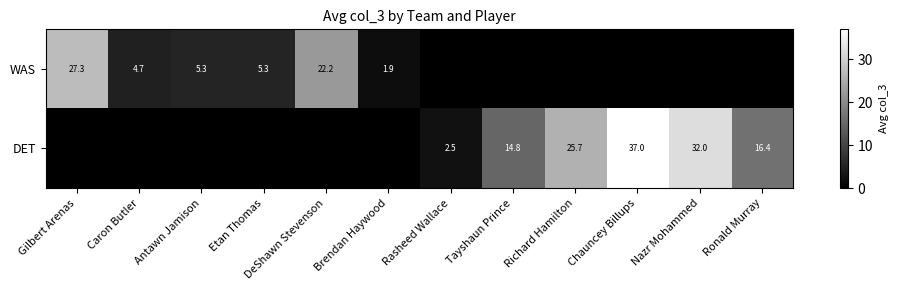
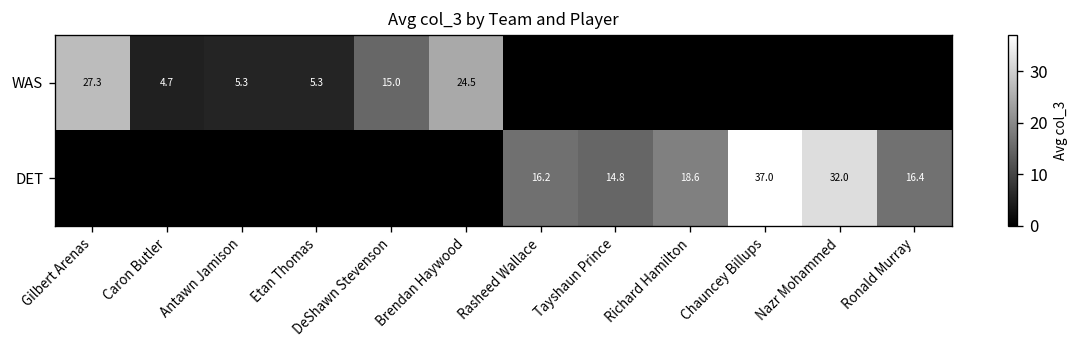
  {
    "WAS": {
      "Gilbert Arenas": 27.3,
      "Caron Butler": 4.7,
      "Antawn Jamison": 5.3,
      "Etan Thomas": 5.3,
-     "DeShawn Stevenson": 22.2,
-     "Brendan Haywood": 1.9
+     "DeShawn Stevenson": 15.0,
+     "Brendan Haywood": 24.5
    },
    "DET": {
-     "Rasheed Wallace": 2.5,
+     "Rasheed Wallace": 16.2,
      "Tayshaun Prince": 14.8,
-     "Richard Hamilton": 25.7,
+     "Richard Hamilton": 18.6,
      "Chauncey Billups": 37.0,
      "Nazr Mohammed": 32.0,
      "Ronald Murray": 16.4
    }
  }
